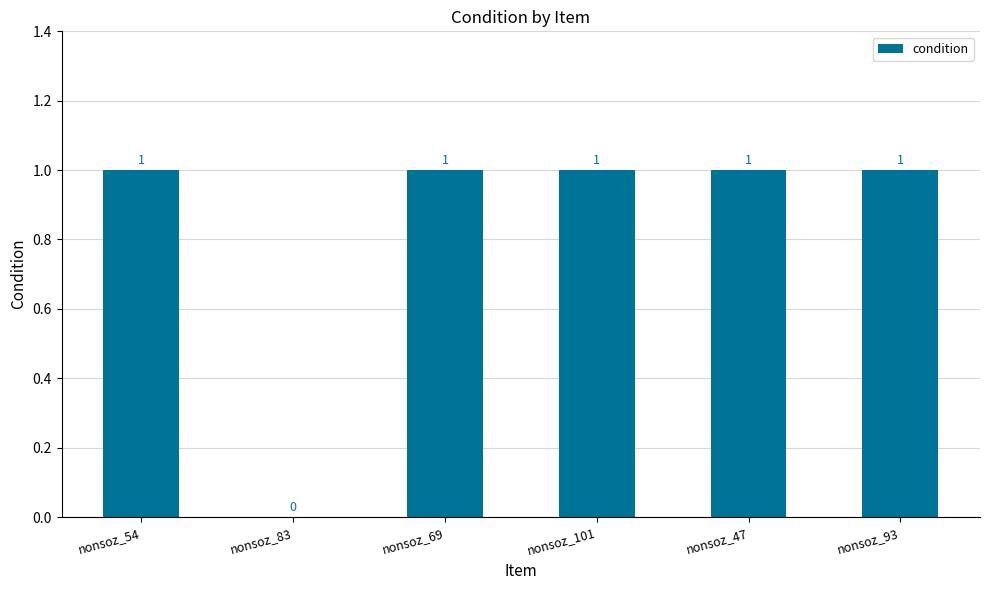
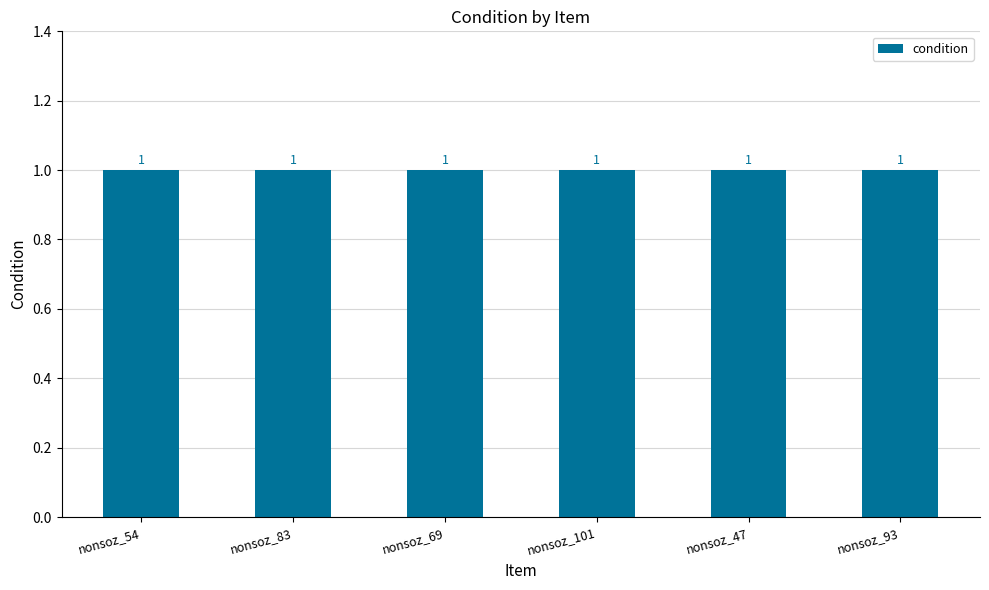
  {
    "nonsoz_54": 1,
-   "nonsoz_83": 0,
+   "nonsoz_83": 1,
    "nonsoz_69": 1,
    "nonsoz_101": 1,
    "nonsoz_47": 1,
    "nonsoz_93": 1
  }
